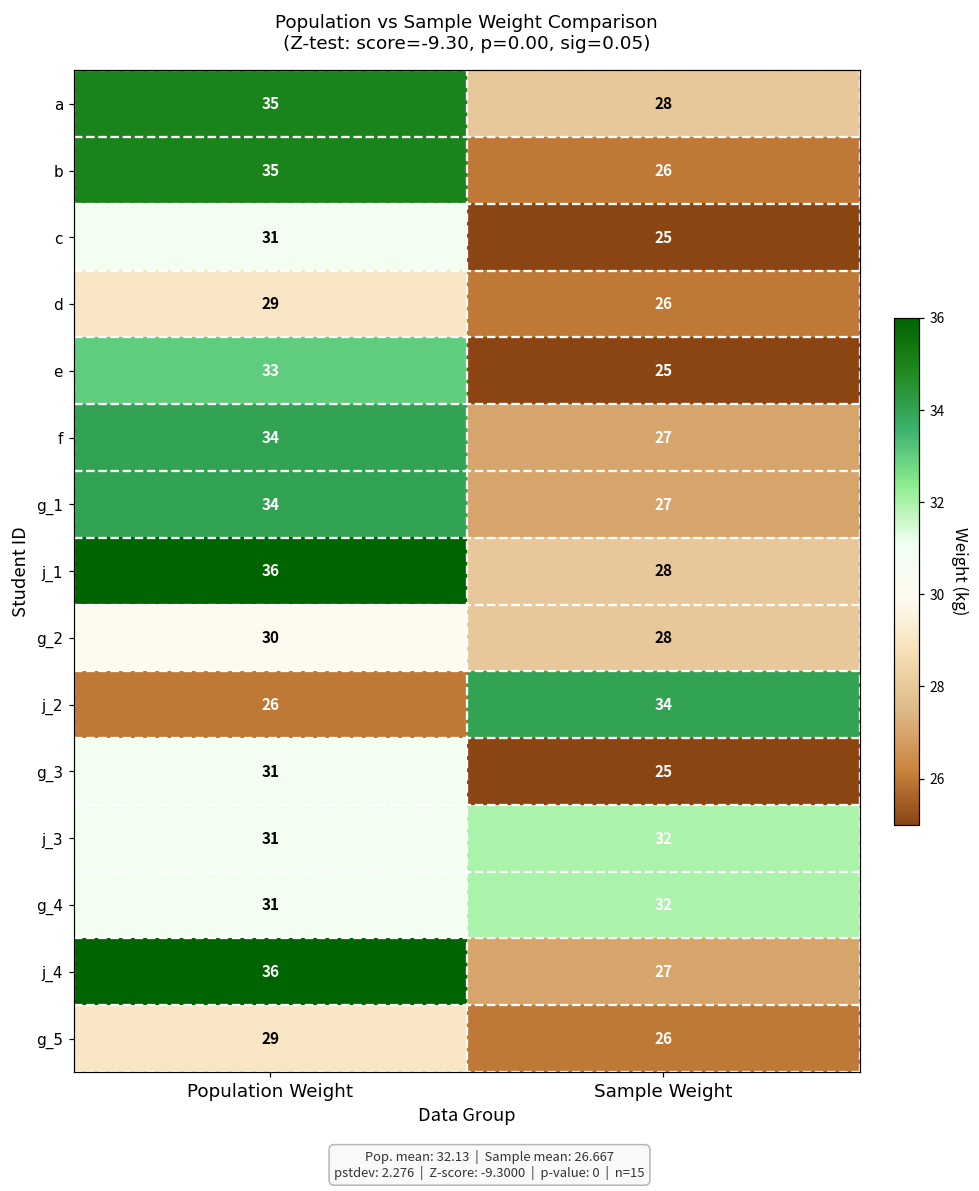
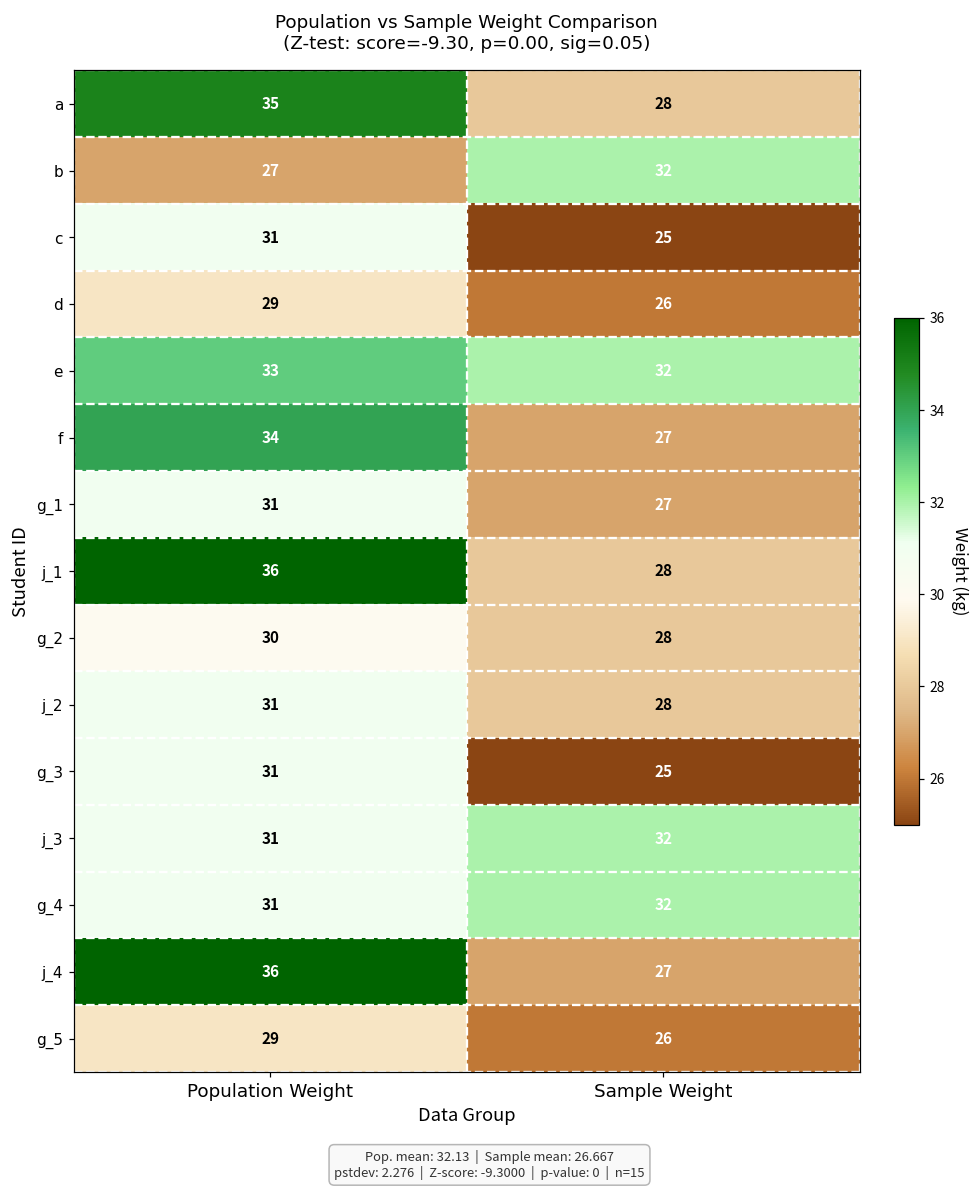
  {
    "a": {
      "Population Weight": 35,
      "Sample Weight": 28
    },
    "b": {
-     "Population Weight": 35,
-     "Sample Weight": 26
+     "Population Weight": 27,
+     "Sample Weight": 32
    },
    "c": {
      "Population Weight": 31,
      "Sample Weight": 25
    },
    "d": {
      "Population Weight": 29,
      "Sample Weight": 26
    },
    "e": {
      "Population Weight": 33,
-     "Sample Weight": 25
+     "Sample Weight": 32
    },
    "f": {
      "Population Weight": 34,
      "Sample Weight": 27
    },
    "g_1": {
-     "Population Weight": 34,
+     "Population Weight": 31,
      "Sample Weight": 27
    },
    "j_1": {
      "Population Weight": 36,
      "Sample Weight": 28
    },
    "g_2": {
      "Population Weight": 30,
      "Sample Weight": 28
    },
    "j_2": {
-     "Population Weight": 26,
-     "Sample Weight": 34
+     "Population Weight": 31,
+     "Sample Weight": 28
    },
    "g_3": {
      "Population Weight": 31,
      "Sample Weight": 25
    },
    "j_3": {
      "Population Weight": 31,
      "Sample Weight": 32
    },
    "g_4": {
      "Population Weight": 31,
      "Sample Weight": 32
    },
    "j_4": {
      "Population Weight": 36,
      "Sample Weight": 27
    },
    "g_5": {
      "Population Weight": 29,
      "Sample Weight": 26
    }
  }
